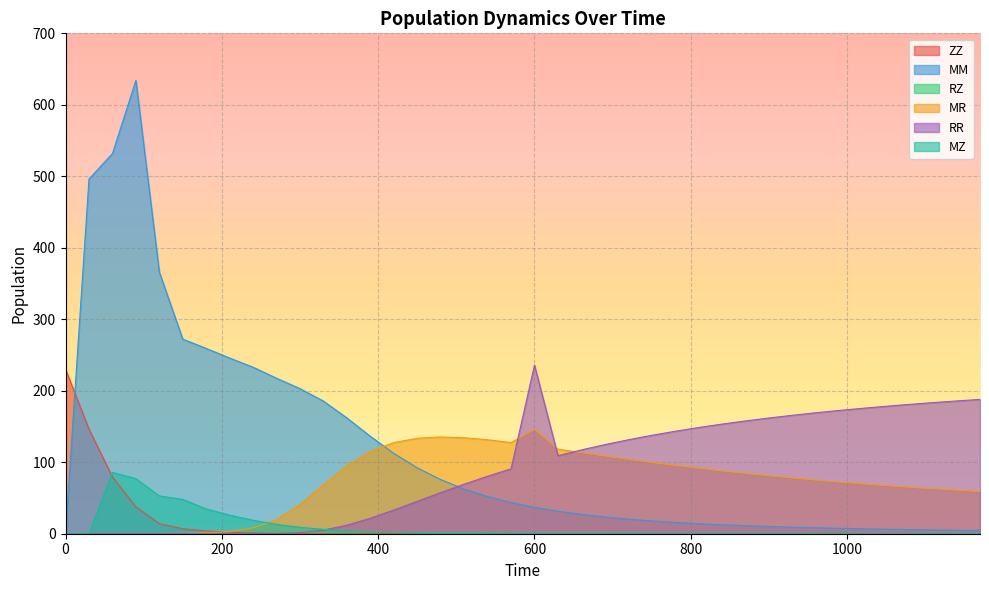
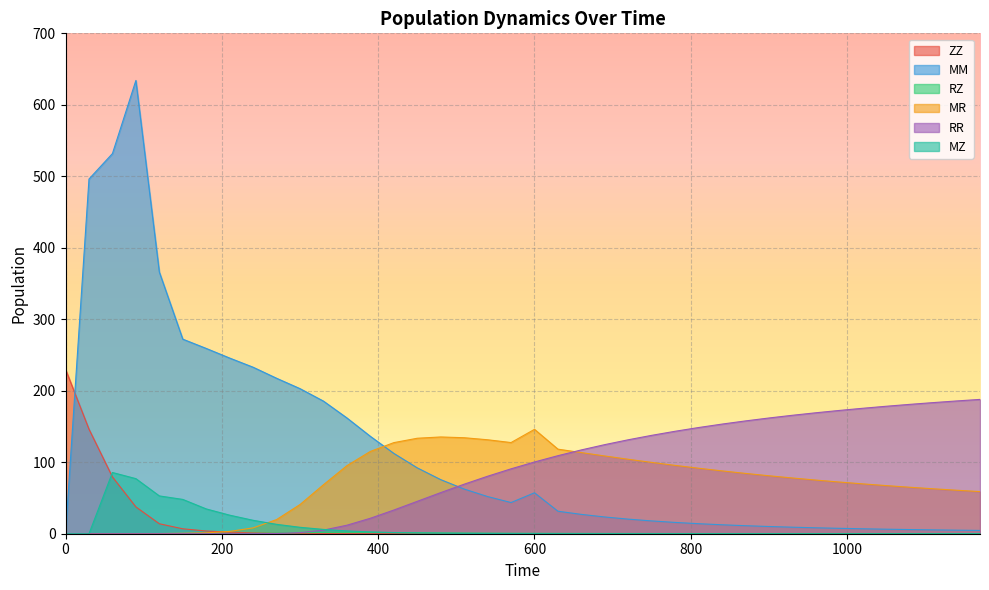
  {
    "ZZ": {
      "0": 230
    },
    "MM": {
-     "600": 40
+     "600": 60
    },
    "MR": {
      "600": 150
    },
    "RR": {
-     "600": 240
+     "600": 100
    }
  }
